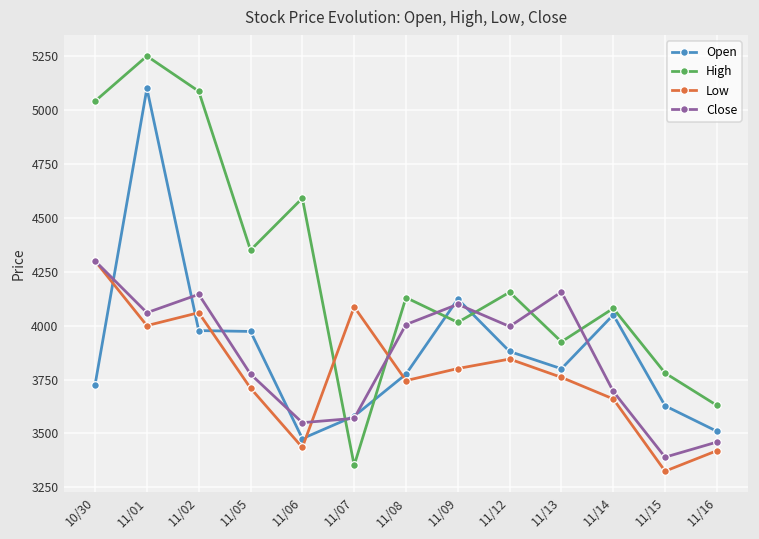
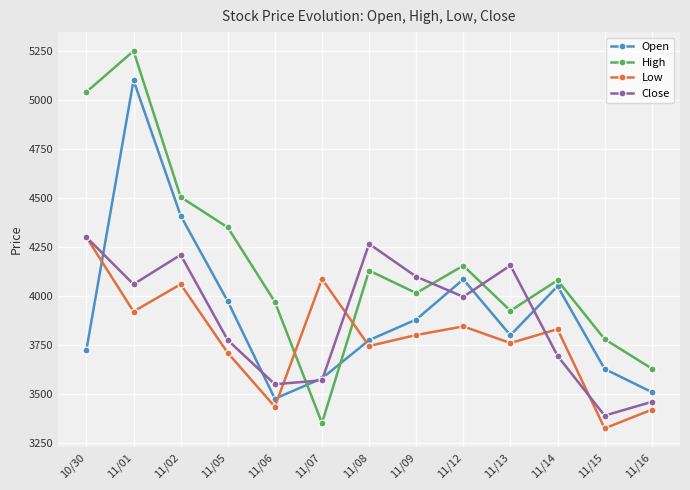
  {
    "Open": {
      "10/30": 3730,
      "11/01": 5100,
-     "11/02": 3980,
+     "11/02": 4410,
      "11/05": 3970,
      "11/06": 3480,
      "11/08": 3780,
-     "11/09": 4120,
-     "11/12": 3880,
+     "11/09": 3880,
+     "11/12": 4090,
      "11/13": 3800,
      "11/14": 4050,
      "11/15": 3630,
      "11/16": 3510
    },
    "High": {
      "10/30": 5040,
      "11/01": 5250,
-     "11/02": 5090,
+     "11/02": 4510,
      "11/05": 4350,
-     "11/06": 4590,
+     "11/06": 3970,
      "11/07": 3350,
      "11/08": 4130,
      "11/09": 4020,
      "11/12": 4160,
      "11/13": 3930,
      "11/14": 4080,
      "11/15": 3780,
      "11/16": 3630
    },
    "Low": {
-     "11/01": 4000,
+     "11/01": 3920,
      "11/02": 4060,
      "11/05": 3710,
      "11/06": 3440,
      "11/07": 4090,
      "11/08": 3750,
      "11/09": 3800,
      "11/12": 3850,
      "11/13": 3760,
-     "11/14": 3660,
+     "11/14": 3830,
      "11/15": 3330,
      "11/16": 3420
    },
    "Close": {
      "11/01": 4060,
-     "11/02": 4150,
+     "11/02": 4210,
      "11/05": 3780,
      "11/06": 3550,
-     "11/08": 4010,
+     "11/08": 4270,
      "11/09": 4100,
      "11/12": 4000,
      "11/13": 4160,
      "11/14": 3700,
      "11/15": 3390,
      "11/16": 3460
    }
  }
